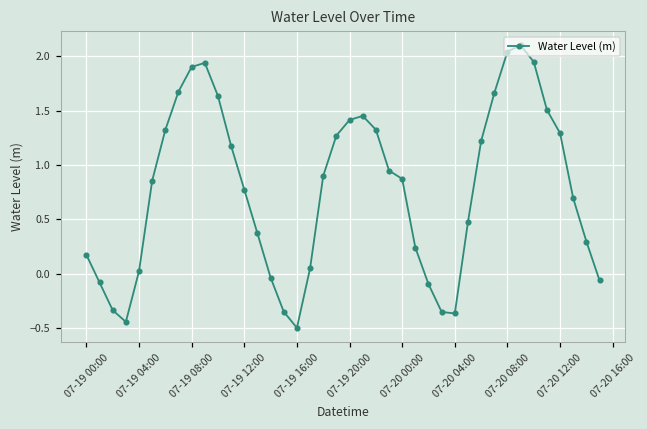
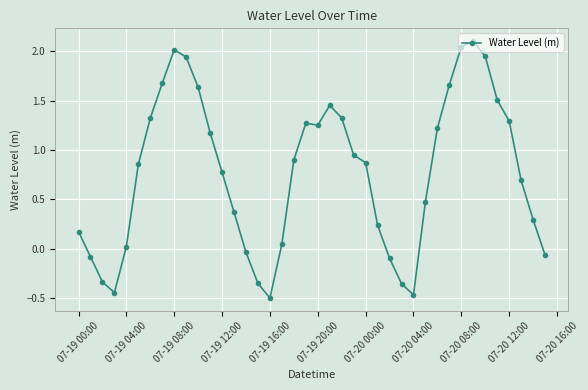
  {
    "07-19 00:00": 0.2,
    "07-19 04:00": 0.0,
-   "07-19 08:00": 1.9,
+   "07-19 08:00": 2.0,
    "07-19 12:00": 0.8,
    "07-19 16:00": -0.5,
-   "07-19 20:00": 1.4,
+   "07-19 20:00": 1.3,
    "07-20 00:00": 0.9,
-   "07-20 04:00": -0.4,
+   "07-20 04:00": -0.5,
    "07-20 12:00": 1.3
  }
